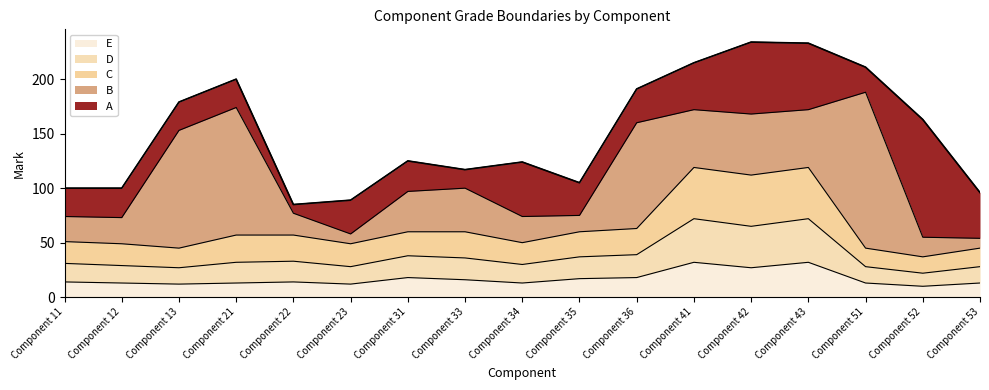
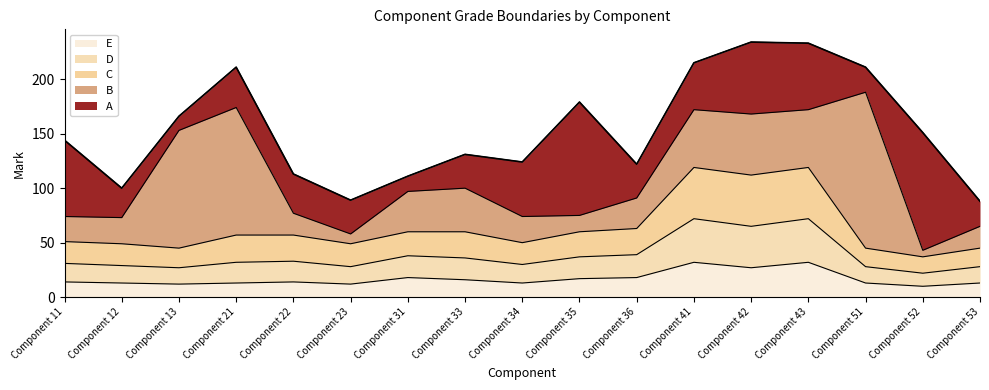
  {
    "B": {
      "Component 11": 23,
      "Component 12": 24,
      "Component 13": 108,
      "Component 21": 117,
      "Component 22": 20,
      "Component 23": 9,
      "Component 31": 37,
      "Component 33": 40,
      "Component 34": 24,
      "Component 35": 15,
-     "Component 36": 97,
+     "Component 36": 28,
      "Component 41": 53,
      "Component 42": 56,
      "Component 43": 53,
      "Component 51": 143,
-     "Component 52": 18,
-     "Component 53": 9
+     "Component 52": 6,
+     "Component 53": 20
    },
    "A": {
-     "Component 11": 26,
+     "Component 11": 70,
      "Component 12": 27,
-     "Component 13": 26,
-     "Component 21": 26,
-     "Component 22": 8,
+     "Component 13": 13,
+     "Component 21": 37,
+     "Component 22": 36,
      "Component 23": 31,
-     "Component 31": 28,
-     "Component 33": 17,
+     "Component 31": 14,
+     "Component 33": 31,
      "Component 34": 50,
-     "Component 35": 30,
+     "Component 35": 104,
      "Component 36": 31,
      "Component 41": 43,
      "Component 42": 66,
      "Component 43": 61,
      "Component 51": 23,
      "Component 52": 108,
-     "Component 53": 42
+     "Component 53": 23
    }
  }
